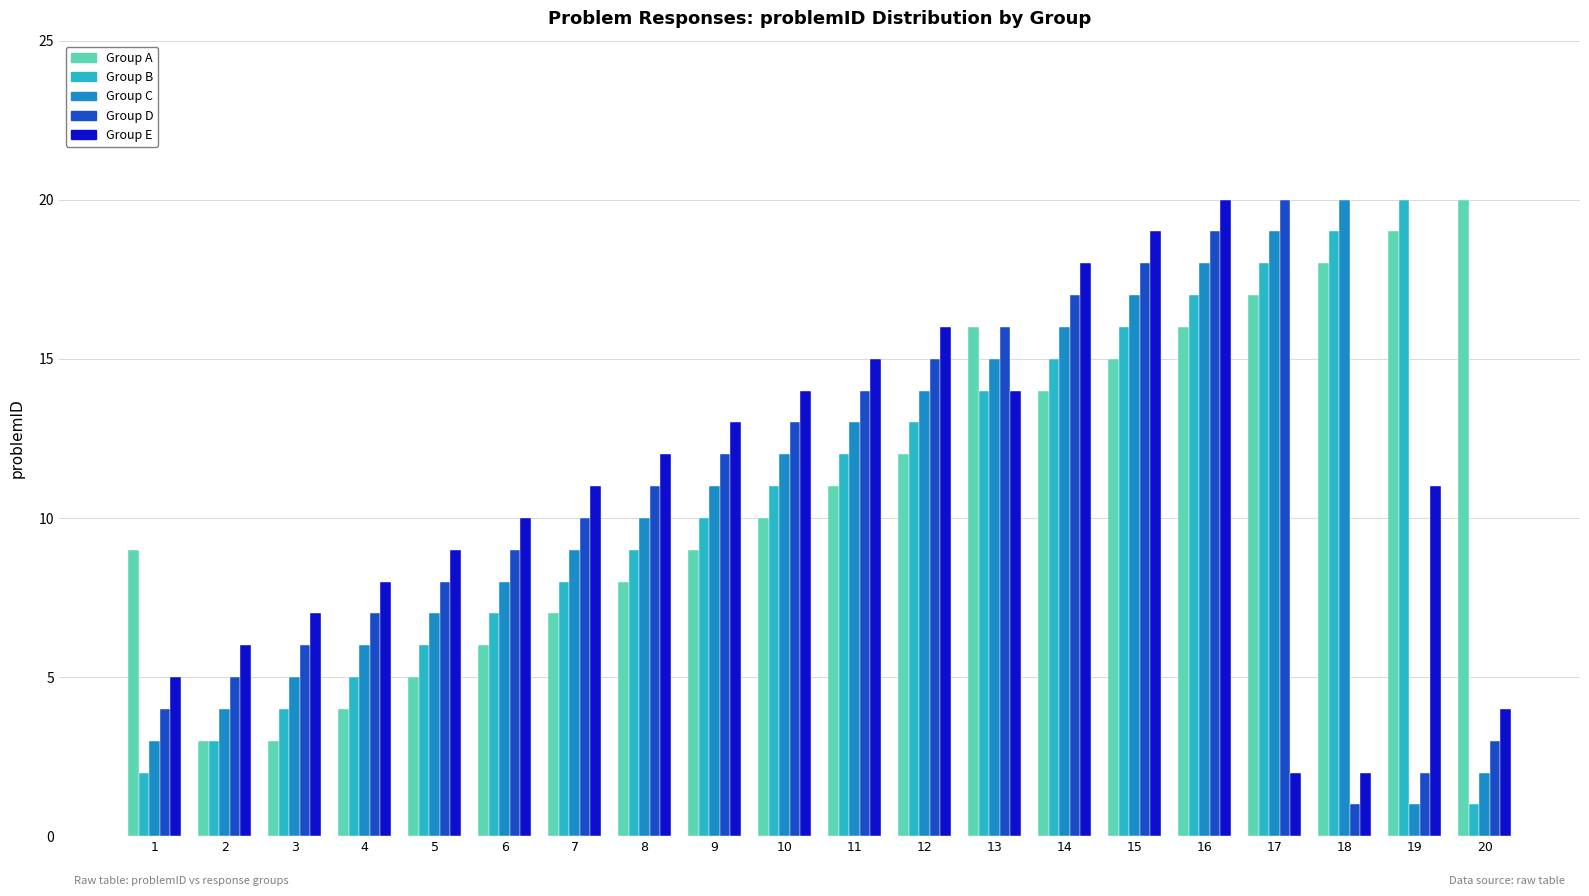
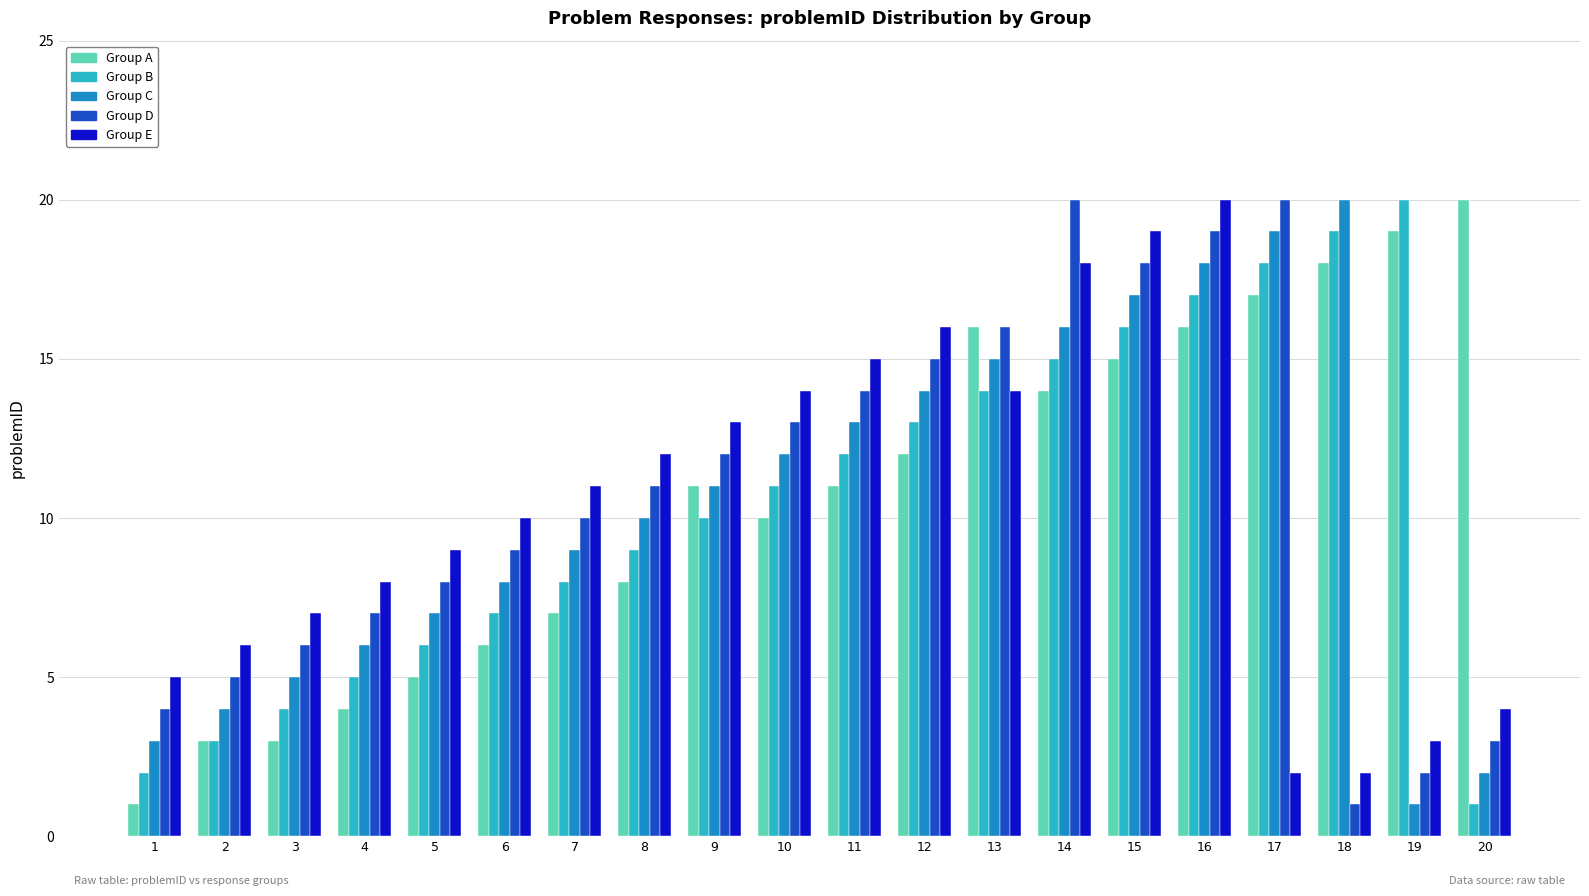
  {
    "Group A": {
-     "1": 9,
+     "1": 1,
      "2": 3,
      "3": 3,
      "4": 4,
      "5": 5,
      "6": 6,
      "7": 7,
      "8": 8,
-     "9": 9,
+     "9": 11,
      "10": 10,
      "11": 11,
      "12": 12,
      "13": 16,
      "14": 14,
      "15": 15,
      "16": 16,
      "17": 17,
      "18": 18,
      "19": 19,
      "20": 20
    },
    "Group D": {
      "1": 4,
      "2": 5,
      "3": 6,
      "4": 7,
      "5": 8,
      "6": 9,
      "7": 10,
      "8": 11,
      "9": 12,
      "10": 13,
      "11": 14,
      "12": 15,
      "13": 16,
-     "14": 17,
+     "14": 20,
      "15": 18,
      "16": 19,
      "17": 20,
      "18": 1,
      "19": 2,
      "20": 3
    },
    "Group E": {
      "1": 5,
      "2": 6,
      "3": 7,
      "4": 8,
      "5": 9,
      "6": 10,
      "7": 11,
      "8": 12,
      "9": 13,
      "10": 14,
      "11": 15,
      "12": 16,
      "13": 14,
      "14": 18,
      "15": 19,
      "16": 20,
      "17": 2,
      "18": 2,
-     "19": 11,
+     "19": 3,
      "20": 4
    }
  }
